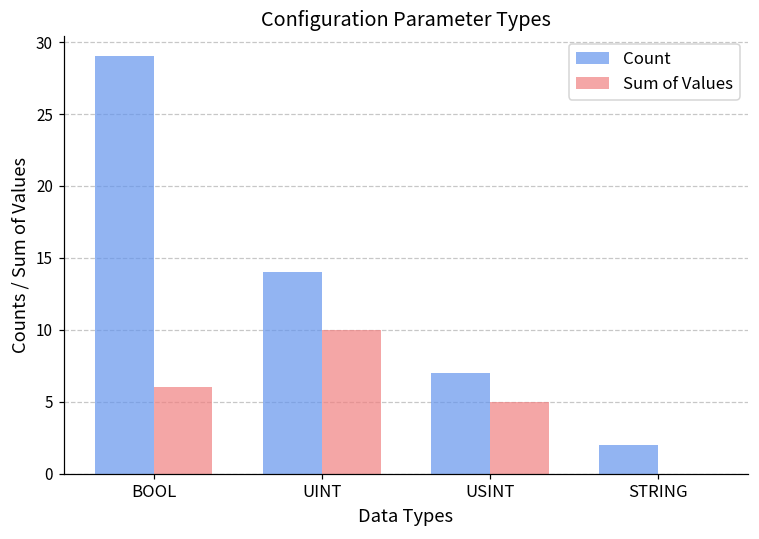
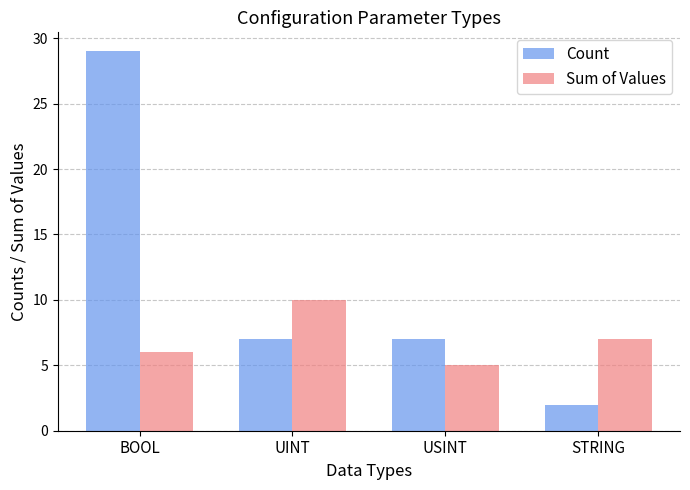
  {
    "Count": {
      "BOOL": 29,
-     "UINT": 14,
+     "UINT": 7,
      "USINT": 7,
      "STRING": 2
    },
    "Sum of Values": {
      "BOOL": 6,
      "UINT": 10,
      "USINT": 5,
-     "STRING": 0
+     "STRING": 7
    }
  }
